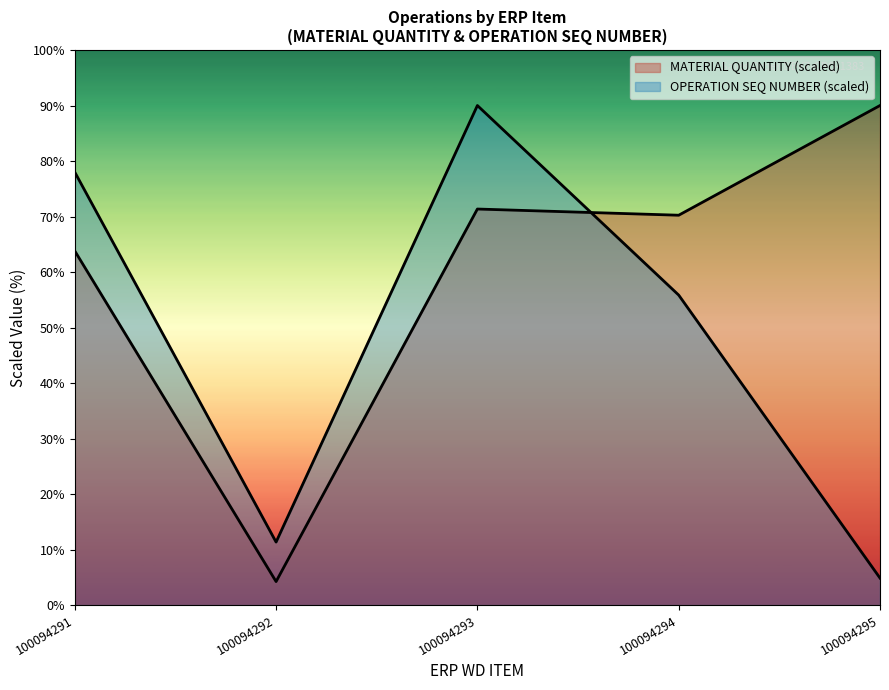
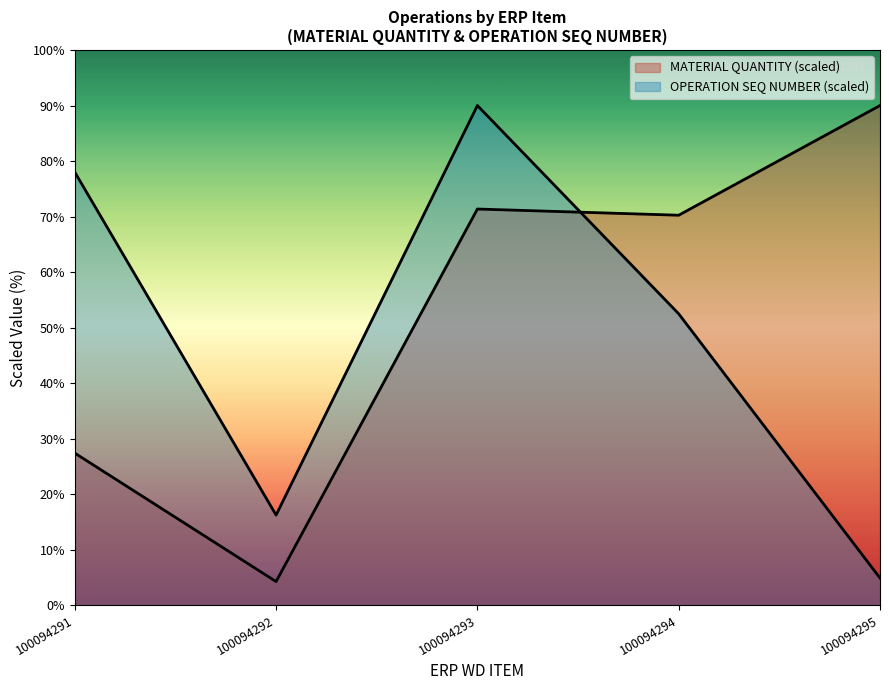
  {
    "MATERIAL QUANTITY (scaled)": {
-     "100094291": "64%",
+     "100094291": "27%",
      "100094292": "4%",
      "100094293": "71%",
      "100094294": "70%",
      "100094295": "90%"
    },
    "OPERATION SEQ NUMBER (scaled)": {
      "100094291": "78%",
-     "100094292": "11%",
+     "100094292": "16%",
      "100094293": "90%",
-     "100094294": "56%",
+     "100094294": "52%",
      "100094295": "5%"
    }
  }
